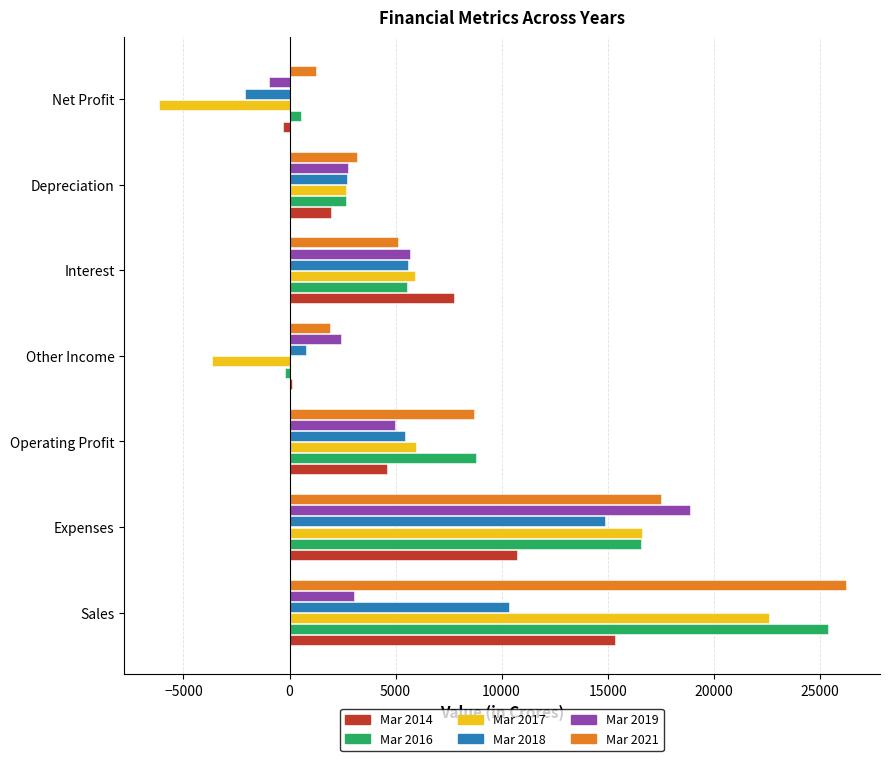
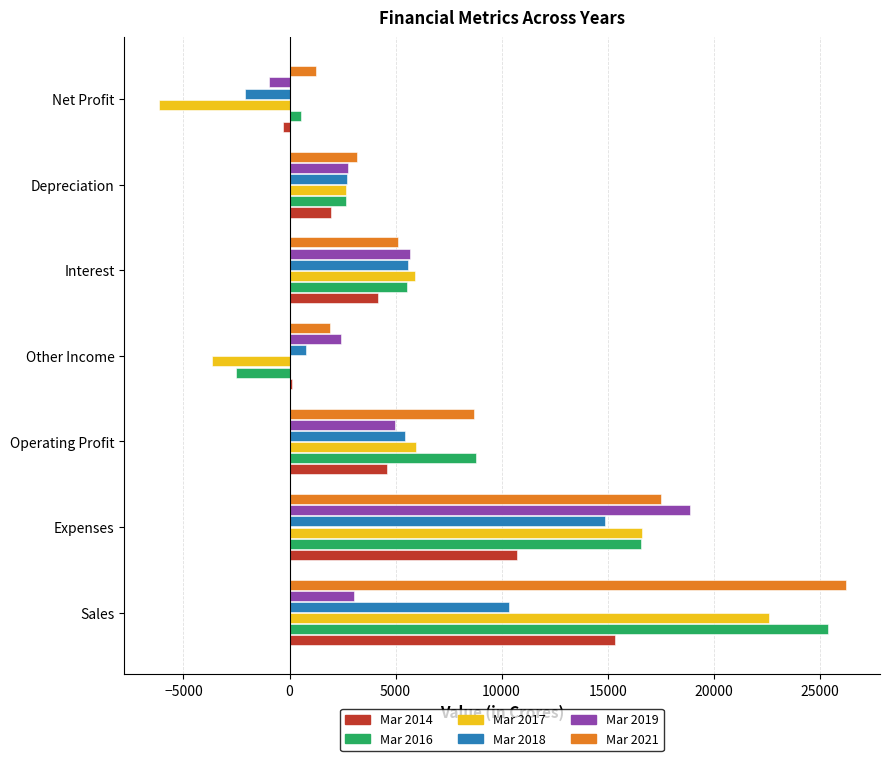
  {
    "Mar 2014": {
      "Net Profit": -300,
      "Depreciation": 1900,
-     "Interest": 7800,
+     "Interest": 4200,
      "Other Income": 100,
      "Operating Profit": 4600,
      "Expenses": 10700,
      "Sales": 15300
    },
    "Mar 2016": {
      "Net Profit": 600,
      "Depreciation": 2700,
      "Interest": 5600,
-     "Other Income": -200,
+     "Other Income": -2500,
      "Operating Profit": 8800,
      "Expenses": 16600,
      "Sales": 25400
    },
    "Mar 2017": {
      "Net Profit": -6200,
      "Depreciation": 2700,
      "Interest": 5900,
      "Other Income": -3700,
      "Operating Profit": 6000,
      "Expenses": 16600,
      "Sales": 22600
    },
    "Mar 2018": {
      "Net Profit": -2100,
      "Depreciation": 2700,
      "Interest": 5600,
      "Other Income": 800,
      "Operating Profit": 5400,
      "Expenses": 14900,
      "Sales": 10400
    },
    "Mar 2019": {
      "Net Profit": -1000,
      "Depreciation": 2800,
      "Interest": 5700,
      "Other Income": 2400,
      "Operating Profit": 5000,
      "Expenses": 18900,
      "Sales": 3000
    },
    "Mar 2021": {
      "Net Profit": 1300,
      "Depreciation": 3200,
      "Interest": 5100,
      "Other Income": 1900,
      "Operating Profit": 8700,
      "Expenses": 17500,
      "Sales": 26200
    }
  }
